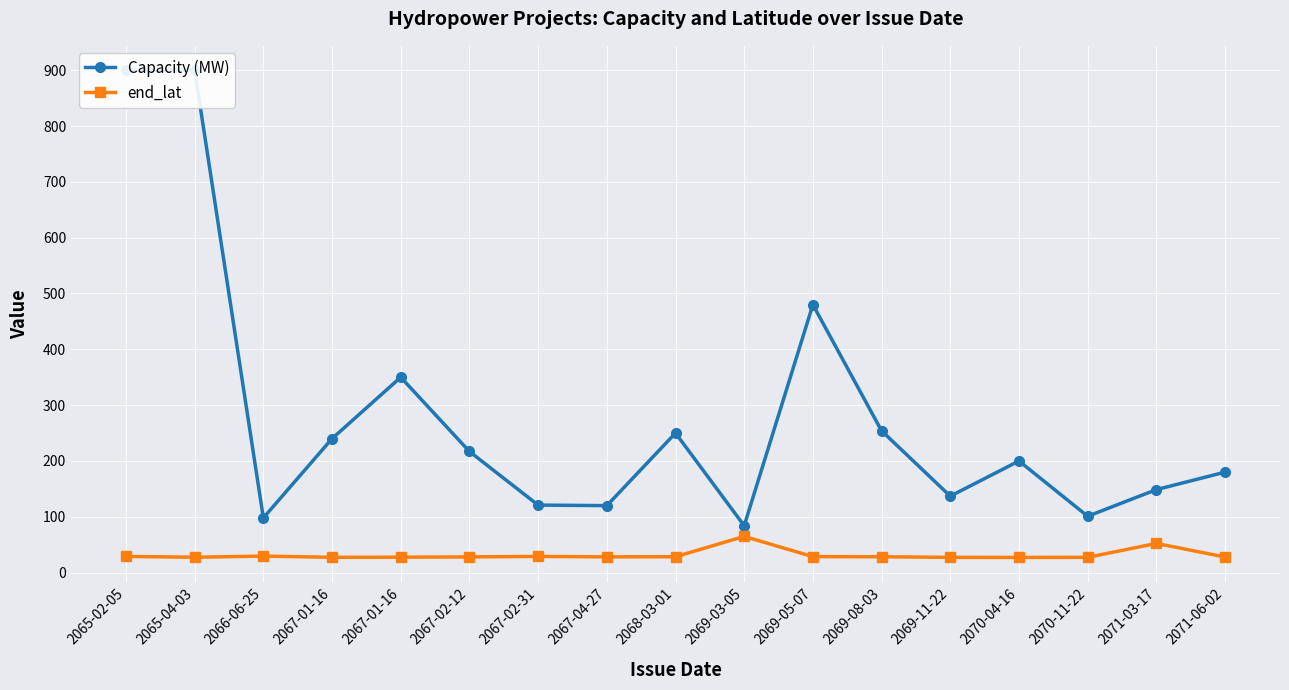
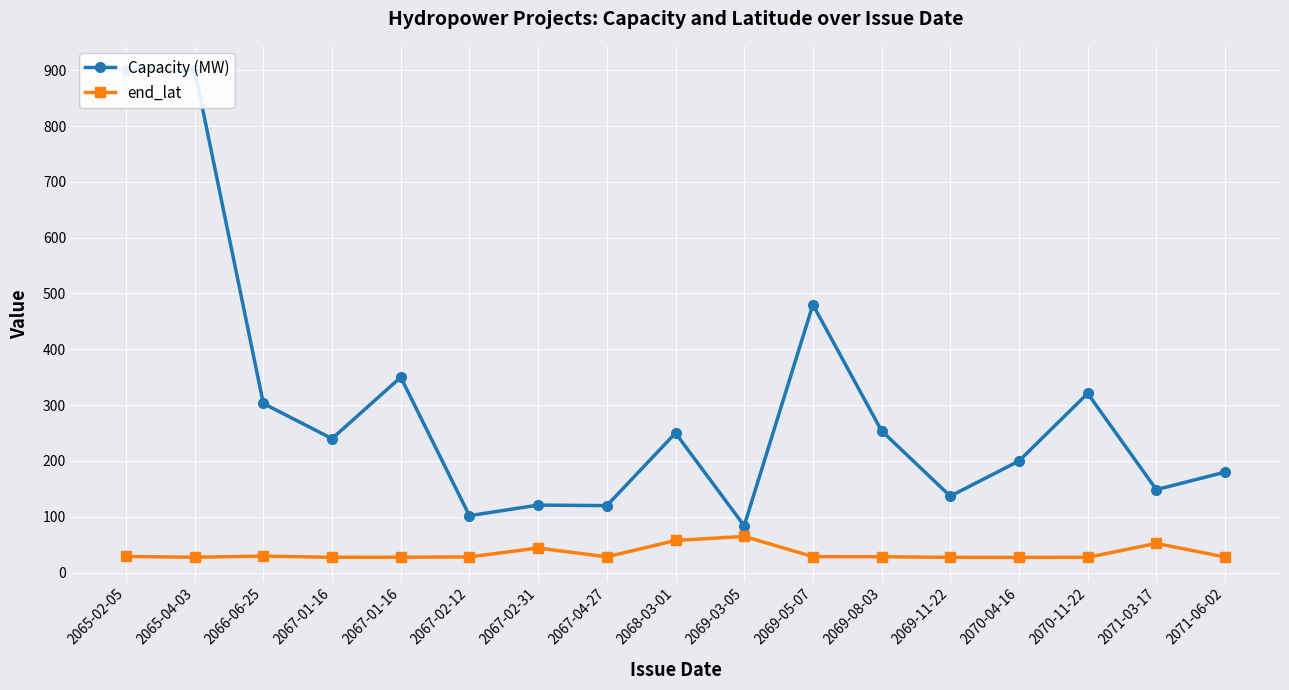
  {
    "Capacity (MW)": {
-     "2066-06-25": 100,
-     "2067-02-12": 220,
+     "2066-06-25": 300,
+     "2067-02-12": 100,
      "2067-02-31": 120,
      "2067-04-27": 120,
      "2068-03-01": 250,
      "2069-03-05": 80,
      "2069-05-07": 480,
      "2069-08-03": 250,
      "2069-11-22": 140,
      "2070-04-16": 200,
-     "2070-11-22": 100,
+     "2070-11-22": 320,
      "2071-03-17": 150,
      "2071-06-02": 180
    },
    "end_lat": {
      "2065-02-05": 30,
      "2065-04-03": 30,
      "2066-06-25": 30,
      "2067-02-12": 30,
-     "2067-02-31": 30,
+     "2067-02-31": 40,
      "2067-04-27": 30,
-     "2068-03-01": 30,
+     "2068-03-01": 60,
      "2069-03-05": 60,
      "2069-05-07": 30,
      "2069-08-03": 30,
      "2069-11-22": 30,
      "2070-04-16": 30,
      "2070-11-22": 30,
      "2071-03-17": 50,
      "2071-06-02": 30
    }
  }
